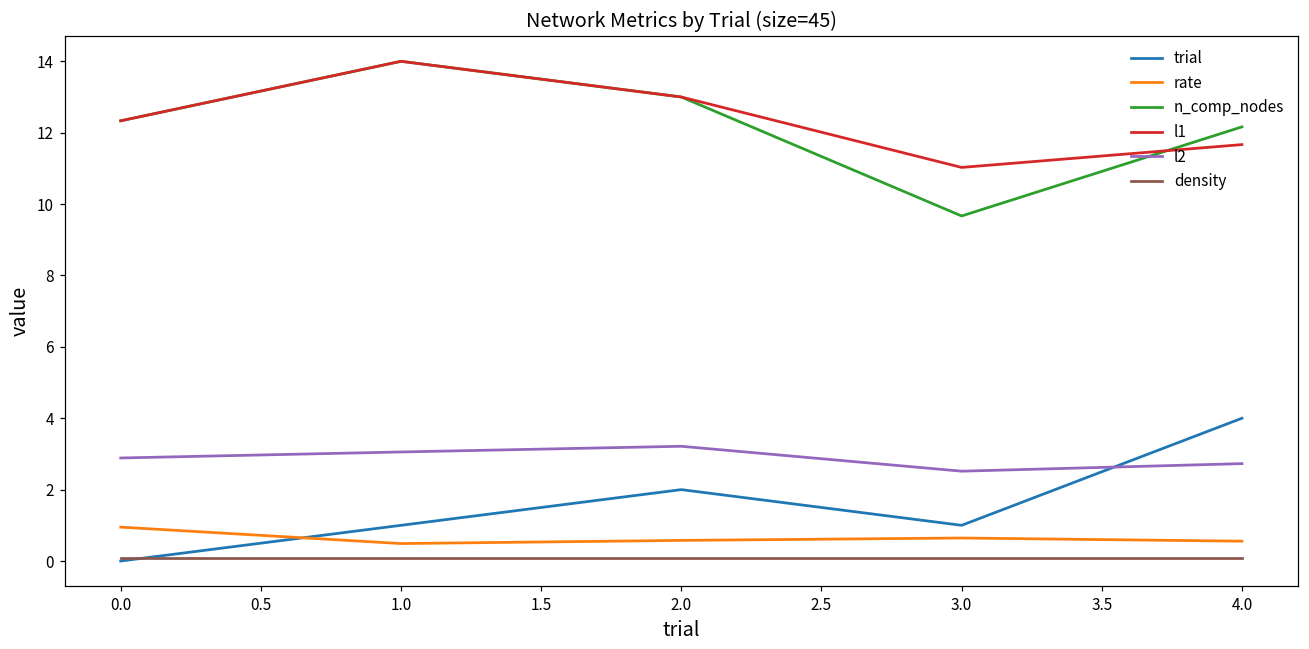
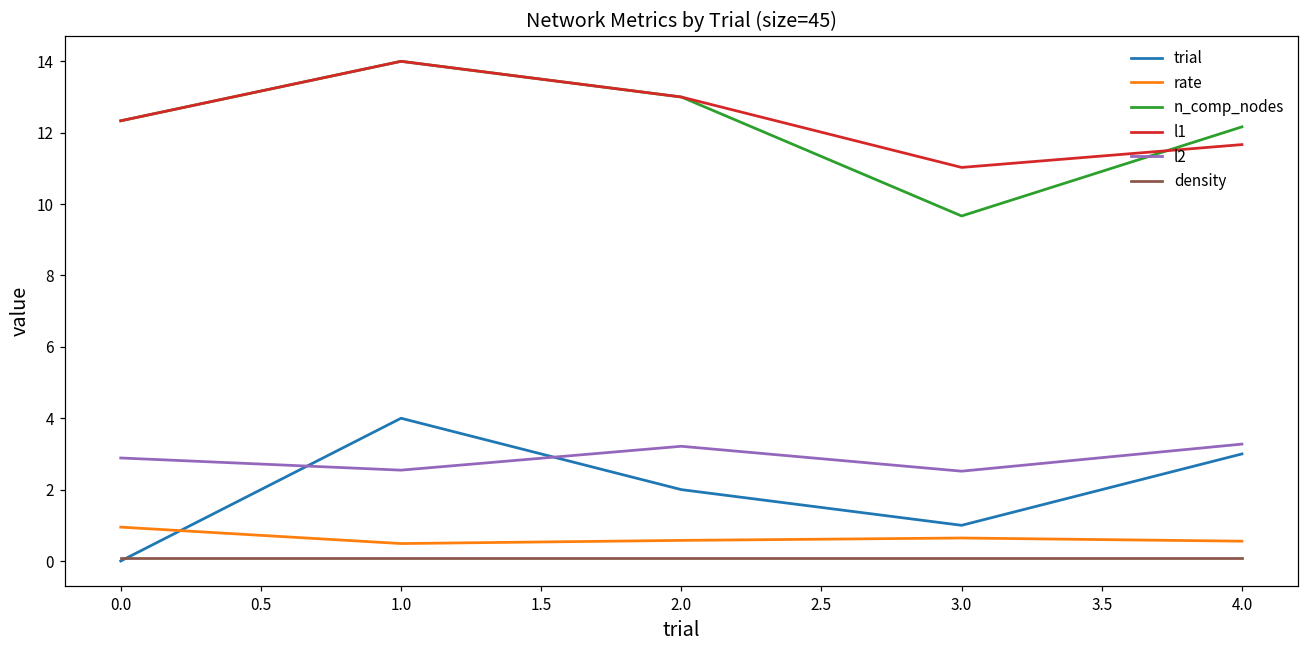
  {
    "trial": {
      "0.0": 0,
-     "1.0": 1,
+     "1.0": 4,
      "2.0": 2,
      "3.0": 1,
-     "4.0": 4
+     "4.0": 3
    },
    "rate": {
      "0.0": 0.9,
      "1.0": 0.5,
      "2.0": 0.6,
      "3.0": 0.6,
      "4.0": 0.6
    },
    "n_comp_nodes": {
      "3.0": 9.7,
      "4.0": 12.2
    },
    "l1": {
      "3.0": 11.0,
      "4.0": 11.7
    },
    "l2": {
      "0.0": 2.9,
-     "1.0": 3.1,
+     "1.0": 2.5,
      "2.0": 3.2,
      "3.0": 2.5,
-     "4.0": 2.7
+     "4.0": 3.3
    },
    "density": {
      "0.0": 0.1,
      "1.0": 0.1,
      "2.0": 0.1,
      "3.0": 0.1,
      "4.0": 0.1
    }
  }
